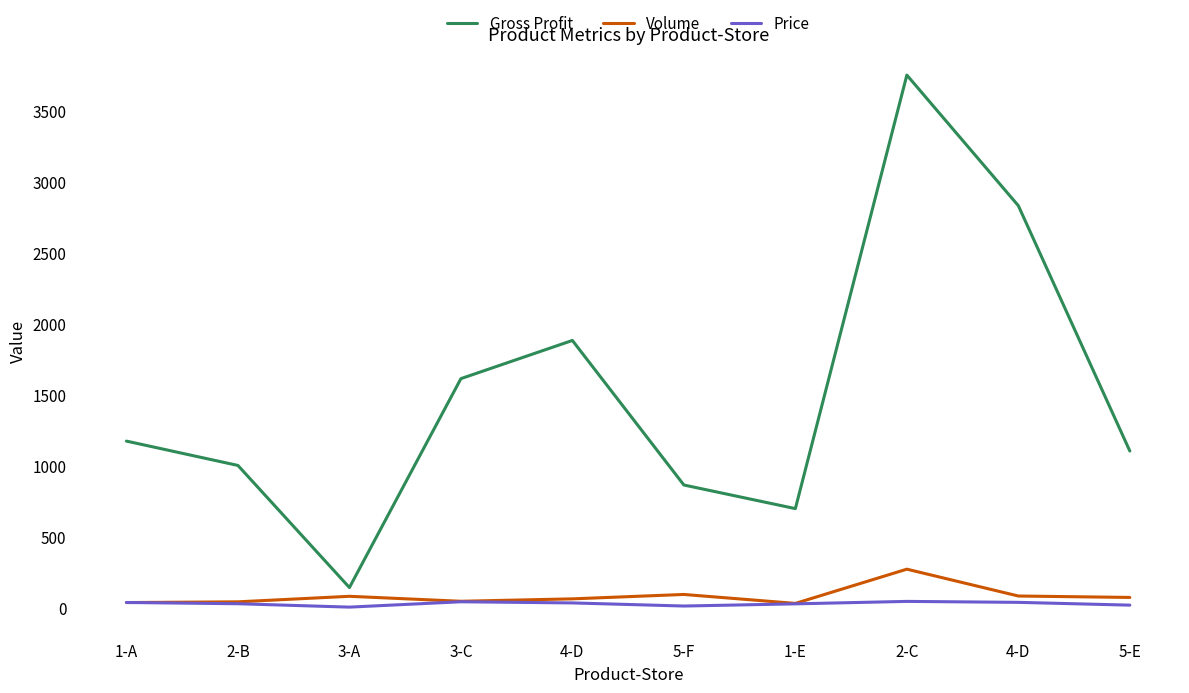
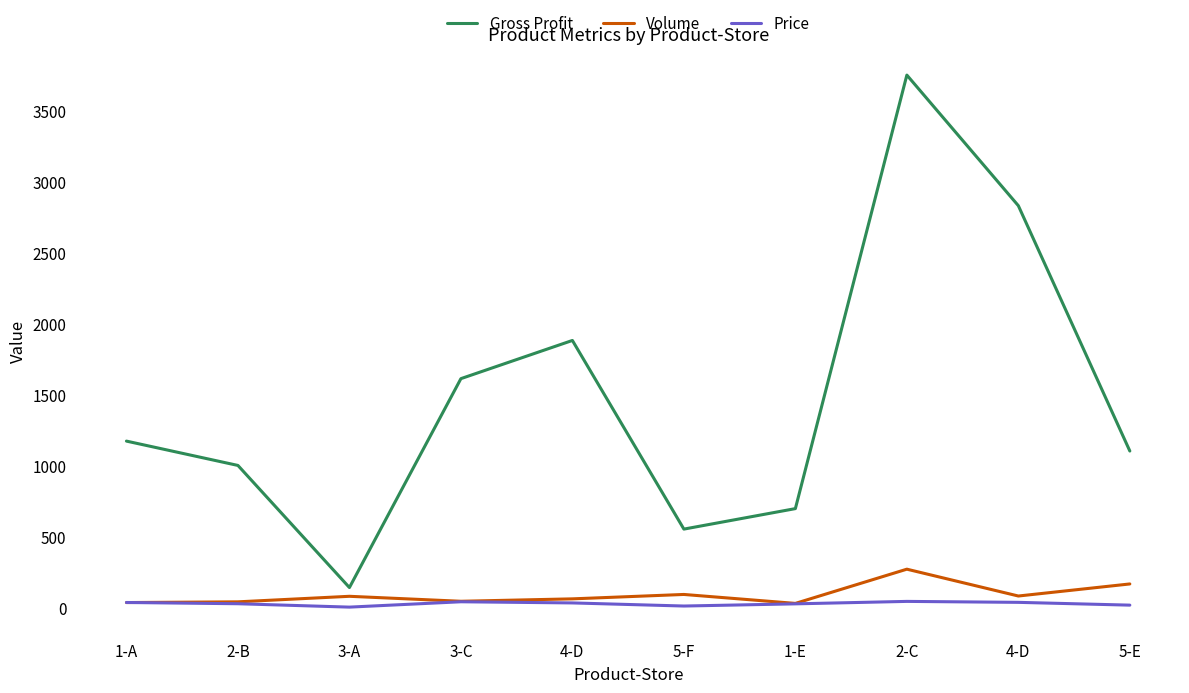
  {
    "Gross Profit": {
      "1-A": 1170,
      "2-B": 1000,
      "3-A": 140,
      "3-C": 1610,
-     "5-F": 860,
+     "5-F": 550,
      "1-E": 700,
      "2-C": 3750,
      "5-E": 1100
    },
    "Volume": {
      "3-A": 80,
      "5-F": 90,
      "2-C": 270,
-     "5-E": 70
+     "5-E": 170
    },
    "Price": {
      "3-A": 0,
      "5-F": 10,
      "2-C": 40,
      "5-E": 20
    }
  }
